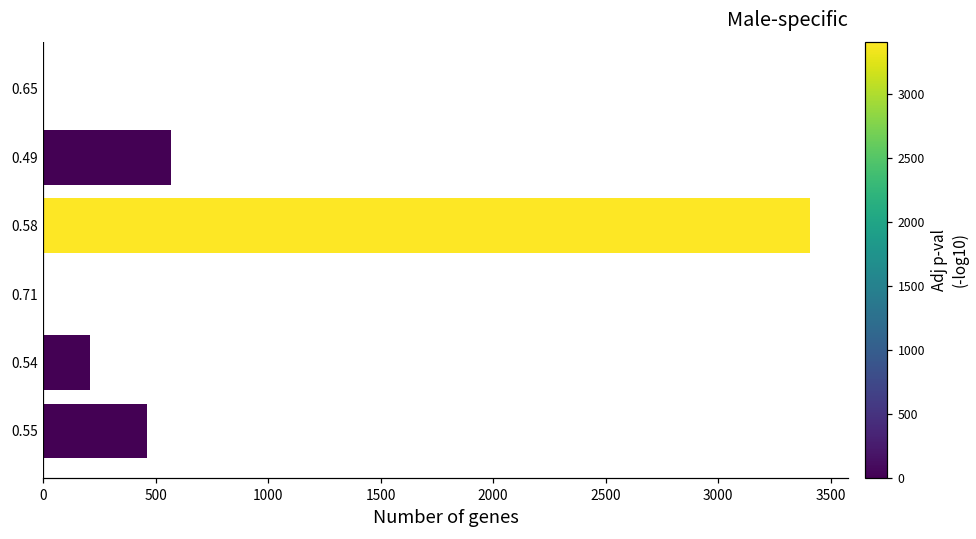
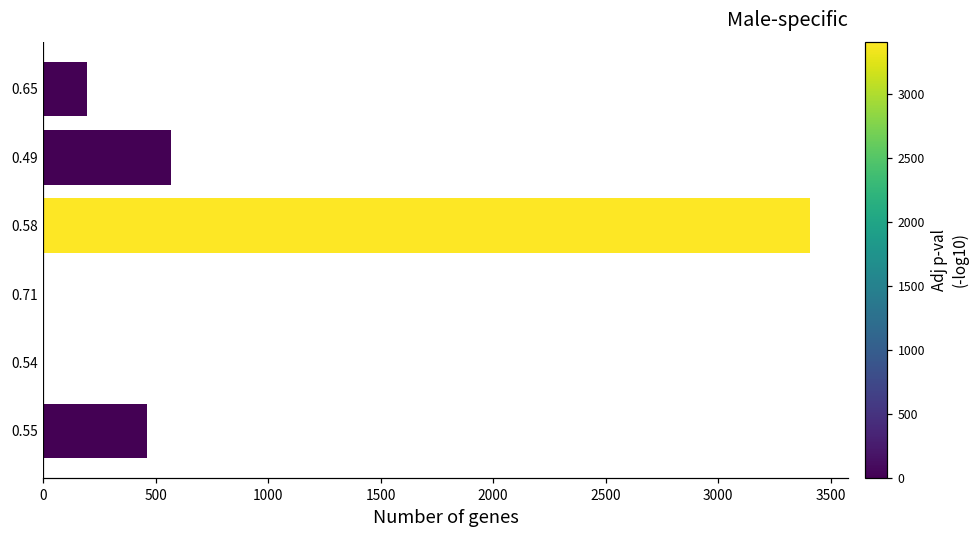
  {
-   "0.65": 0,
+   "0.65": 200,
    "0.49": 570,
    "0.58": 3410,
    "0.71": 0,
-   "0.54": 210,
+   "0.54": 0,
    "0.55": 460
  }
